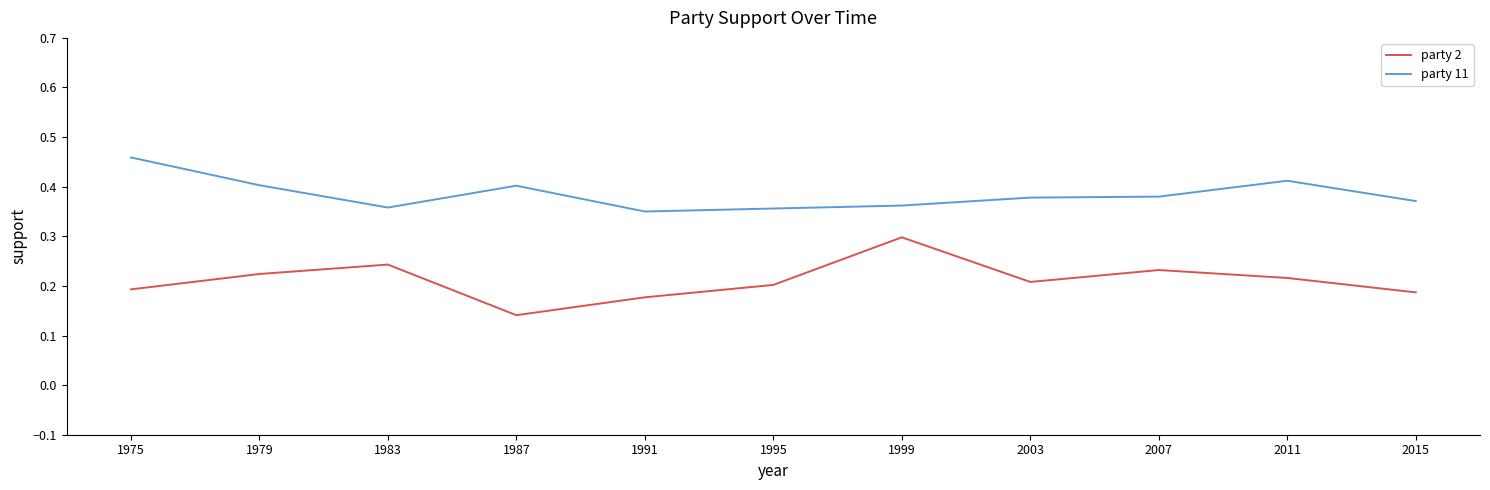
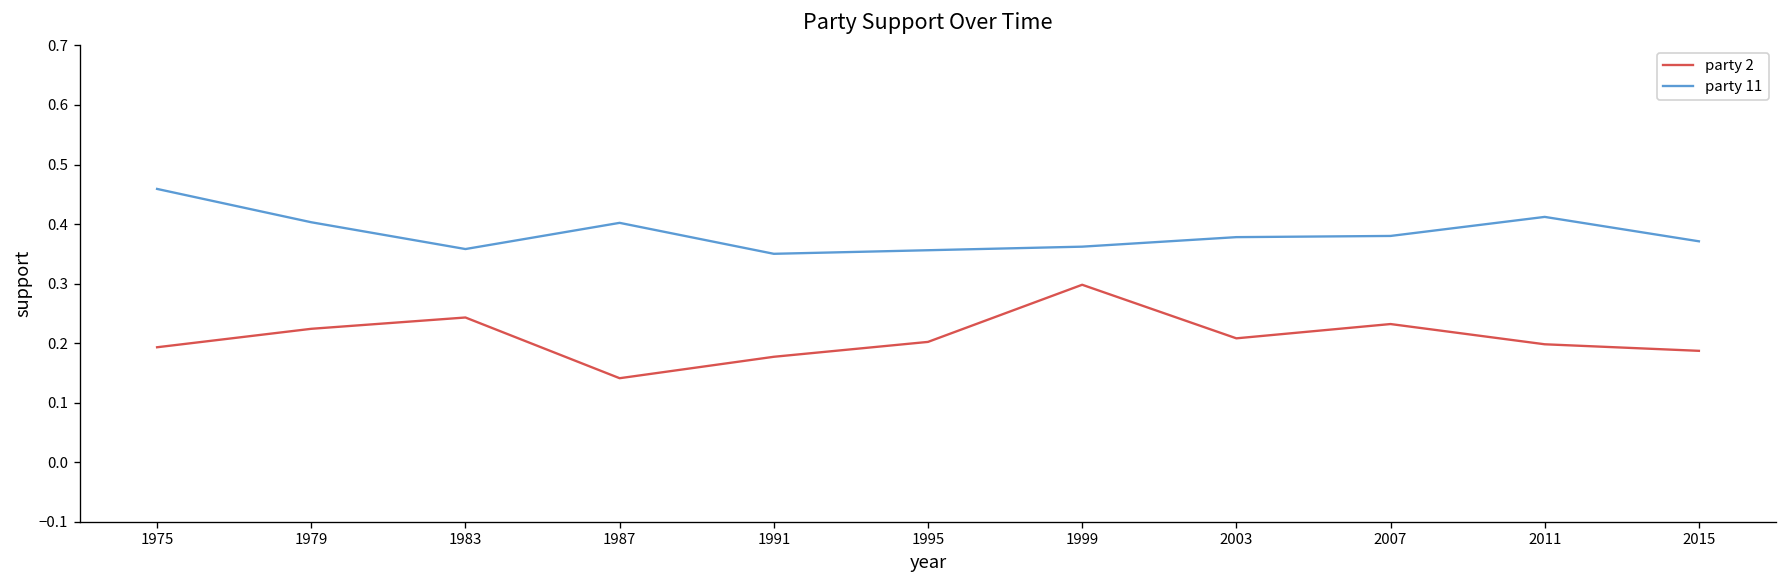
  {
    "party 2": {
      "1975": 0.19,
      "1979": 0.22,
      "1983": 0.24,
      "1987": 0.14,
      "1991": 0.18,
      "1995": 0.20,
      "1999": 0.30,
      "2003": 0.21,
      "2007": 0.23,
-     "2011": 0.22,
+     "2011": 0.20,
      "2015": 0.19
    },
    "party 11": {
      "1975": 0.46,
      "1979": 0.40,
      "1983": 0.36,
      "1987": 0.40,
      "1991": 0.35,
      "1995": 0.36,
      "1999": 0.36,
      "2003": 0.38,
      "2007": 0.38,
      "2011": 0.41,
      "2015": 0.37
    }
  }
